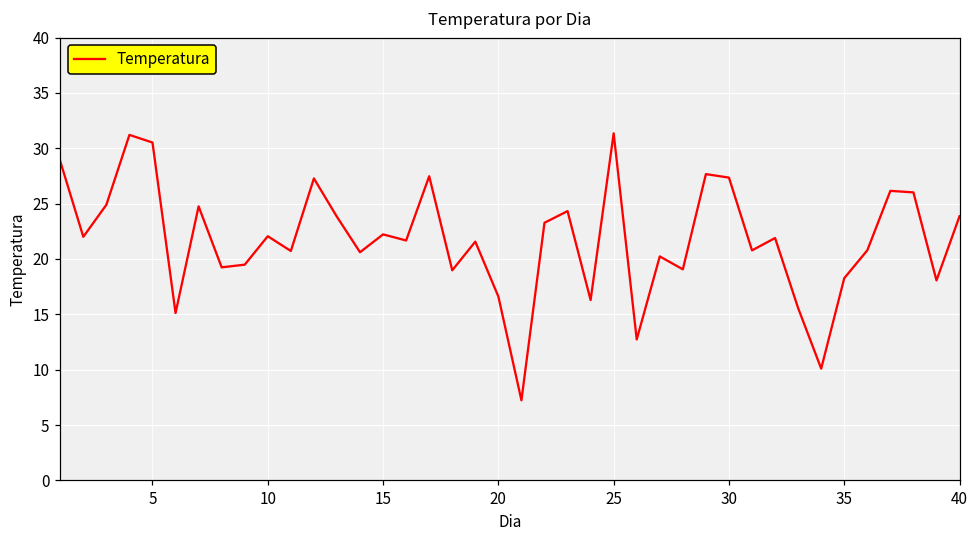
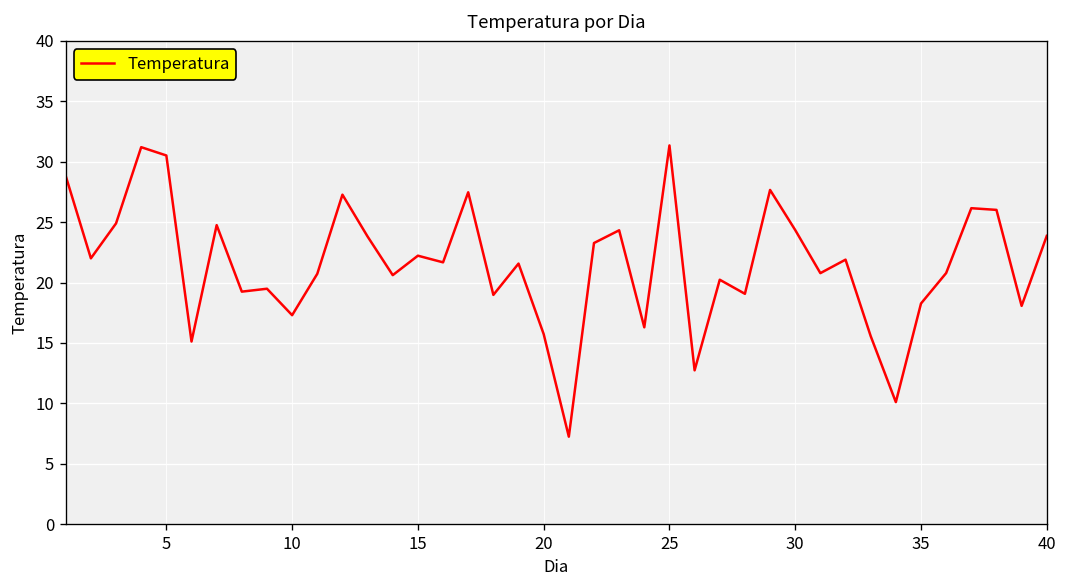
  {
    "5": 30.5,
-   "10": 22.1,
+   "10": 17.3,
    "15": 22.2,
-   "20": 16.6,
+   "20": 15.7,
    "25": 31.3,
-   "30": 27.3,
+   "30": 24.3,
    "35": 18.3,
    "40": 23.9
  }
